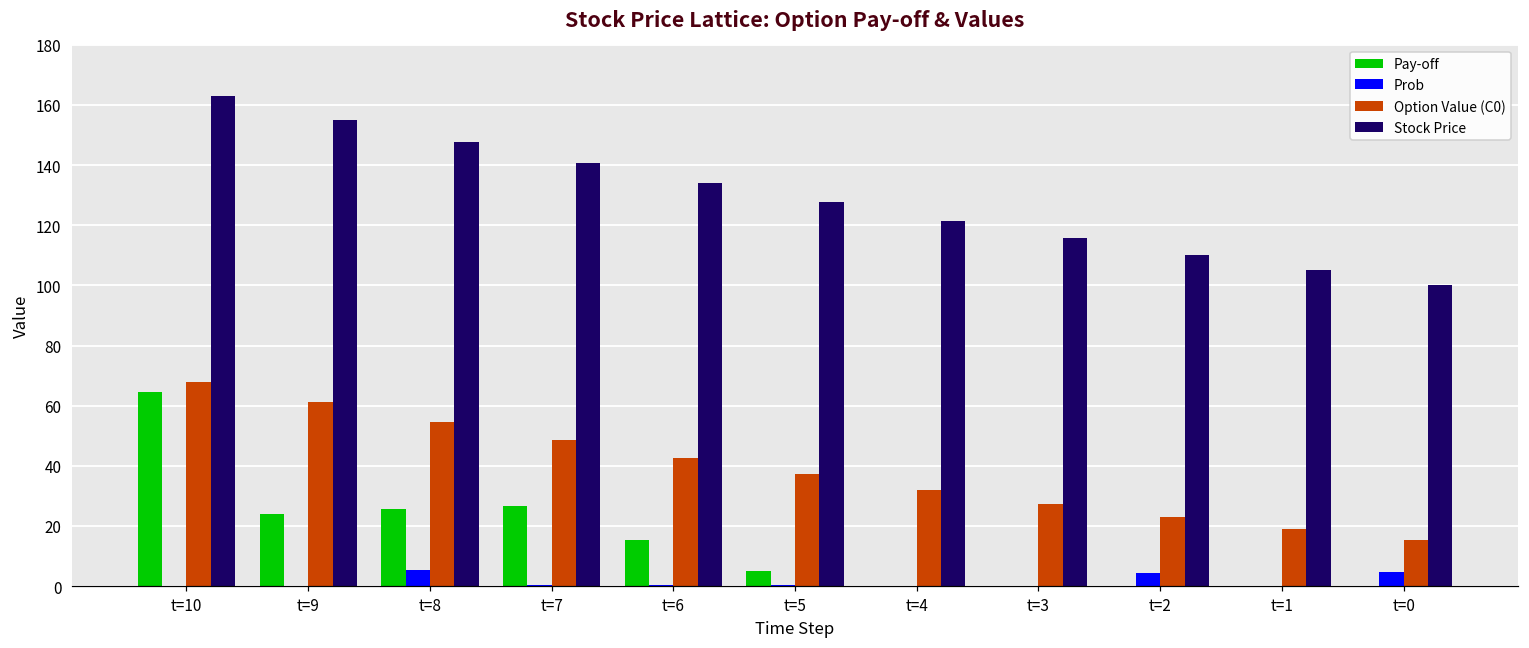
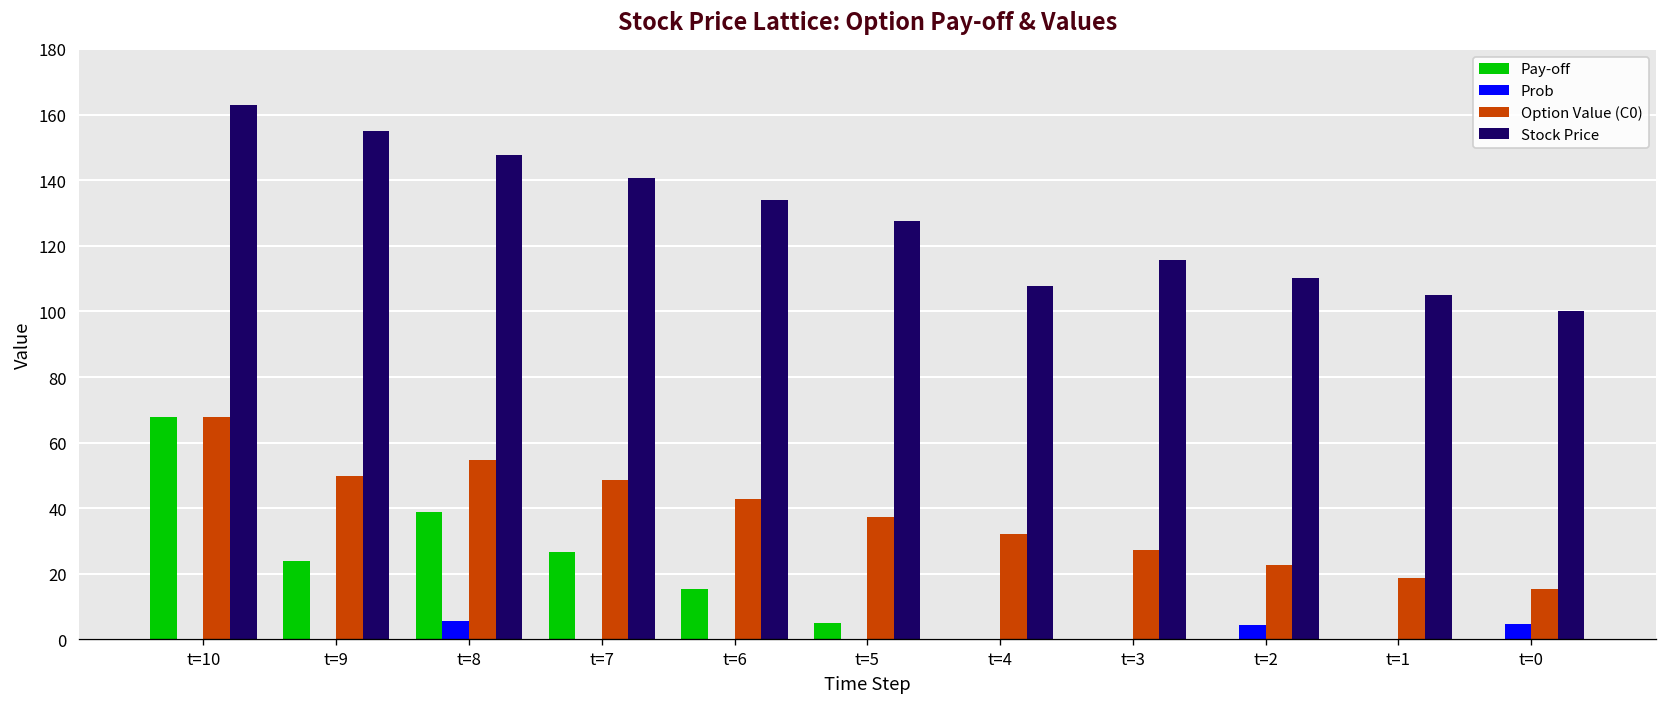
  {
    "Pay-off": {
-     "t=10": 64,
+     "t=10": 68,
      "t=9": 24,
-     "t=8": 26,
+     "t=8": 39,
      "t=7": 27,
      "t=6": 15,
      "t=5": 5,
      "t=4": 0,
      "t=3": 0,
      "t=2": 0,
      "t=1": 0,
      "t=0": 0
    },
    "Prob": {
      "t=8": 6,
      "t=2": 4,
      "t=0": 5
    },
    "Option Value (C0)": {
      "t=10": 68,
-     "t=9": 61,
+     "t=9": 50,
      "t=8": 55,
      "t=7": 49,
      "t=6": 43,
      "t=5": 37,
      "t=4": 32,
      "t=3": 27,
      "t=2": 23,
      "t=1": 19,
      "t=0": 15
    },
    "Stock Price": {
      "t=10": 163,
      "t=9": 155,
      "t=8": 148,
      "t=7": 141,
      "t=6": 134,
      "t=5": 128,
-     "t=4": 122,
+     "t=4": 108,
      "t=3": 116,
      "t=2": 110,
      "t=1": 105,
      "t=0": 100
    }
  }
